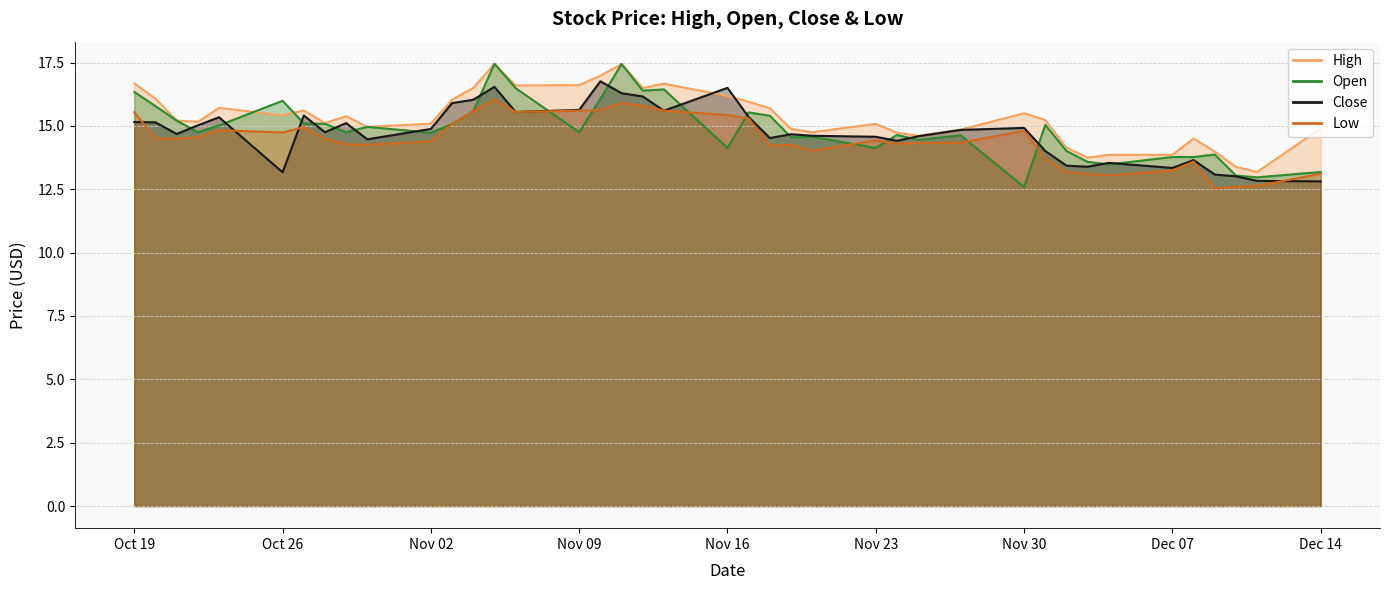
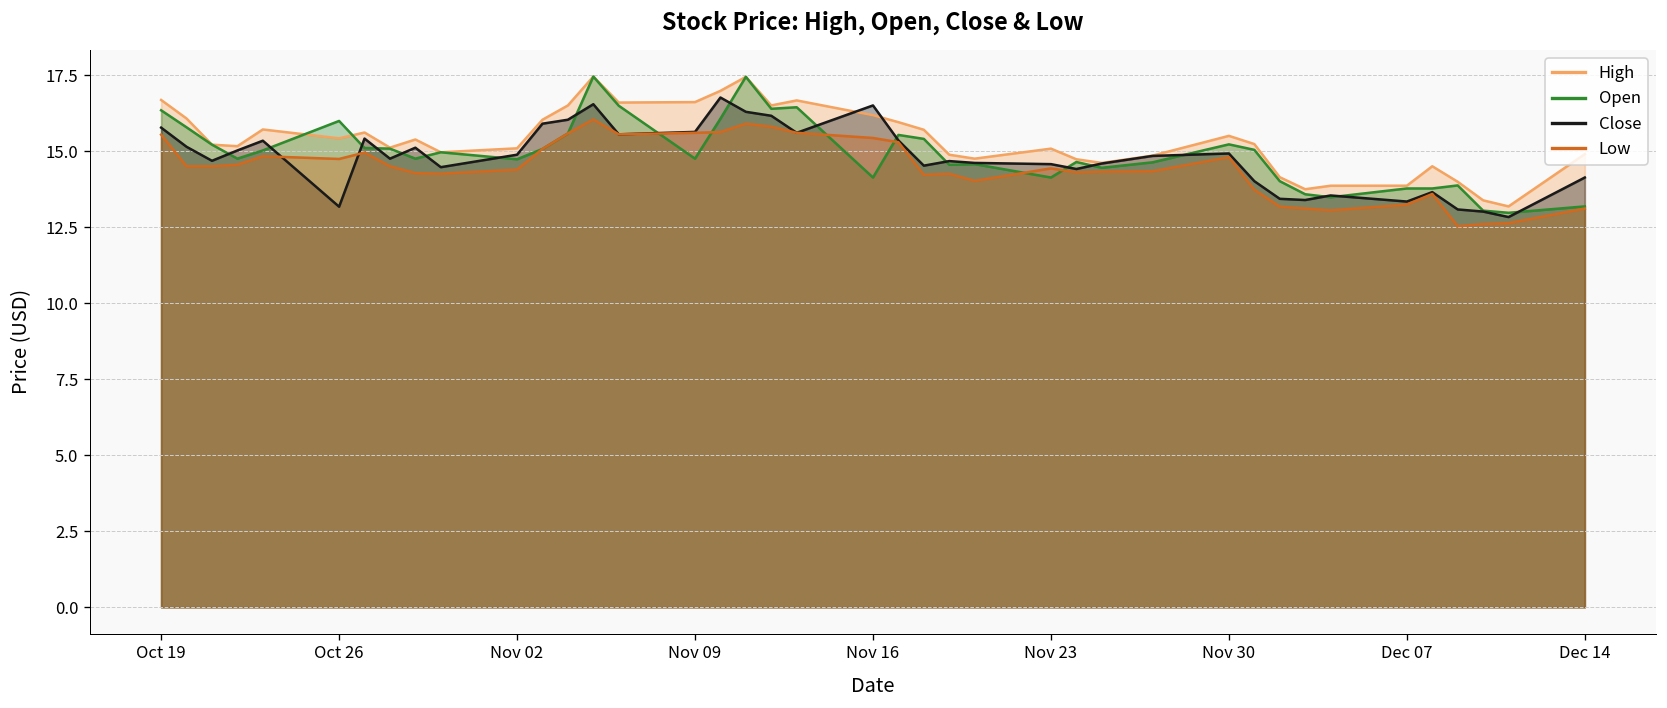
  {
    "Open": {
      "Oct 19": 16.3,
      "Oct 26": 16.0,
      "Nov 02": 14.7,
      "Nov 09": 14.8,
      "Nov 16": 14.1,
      "Nov 23": 14.1,
-     "Nov 30": 12.6
+     "Nov 30": 15.2
    },
    "Close": {
-     "Oct 19": 15.2,
+     "Oct 19": 15.8,
      "Oct 26": 13.2,
      "Nov 02": 14.9,
      "Nov 16": 16.5,
      "Nov 23": 14.6,
      "Nov 30": 14.9,
      "Dec 07": 13.3,
-     "Dec 14": 12.8
+     "Dec 14": 14.1
    }
  }
